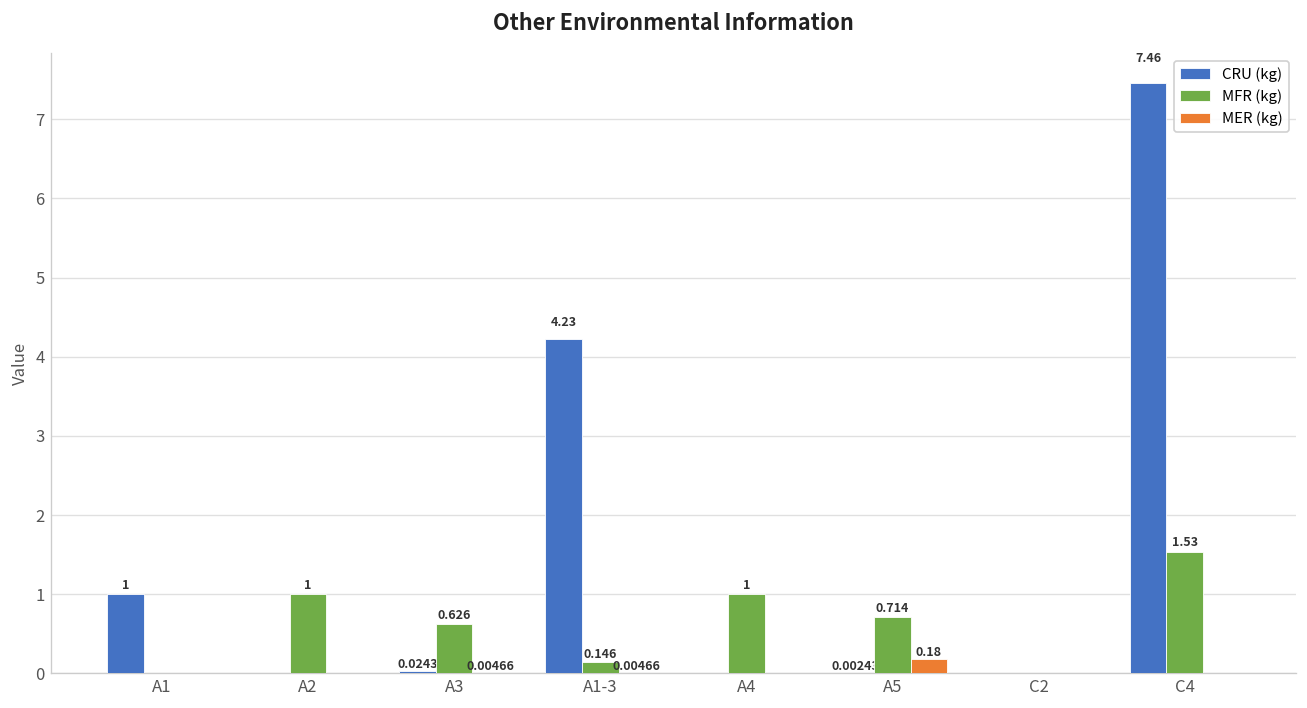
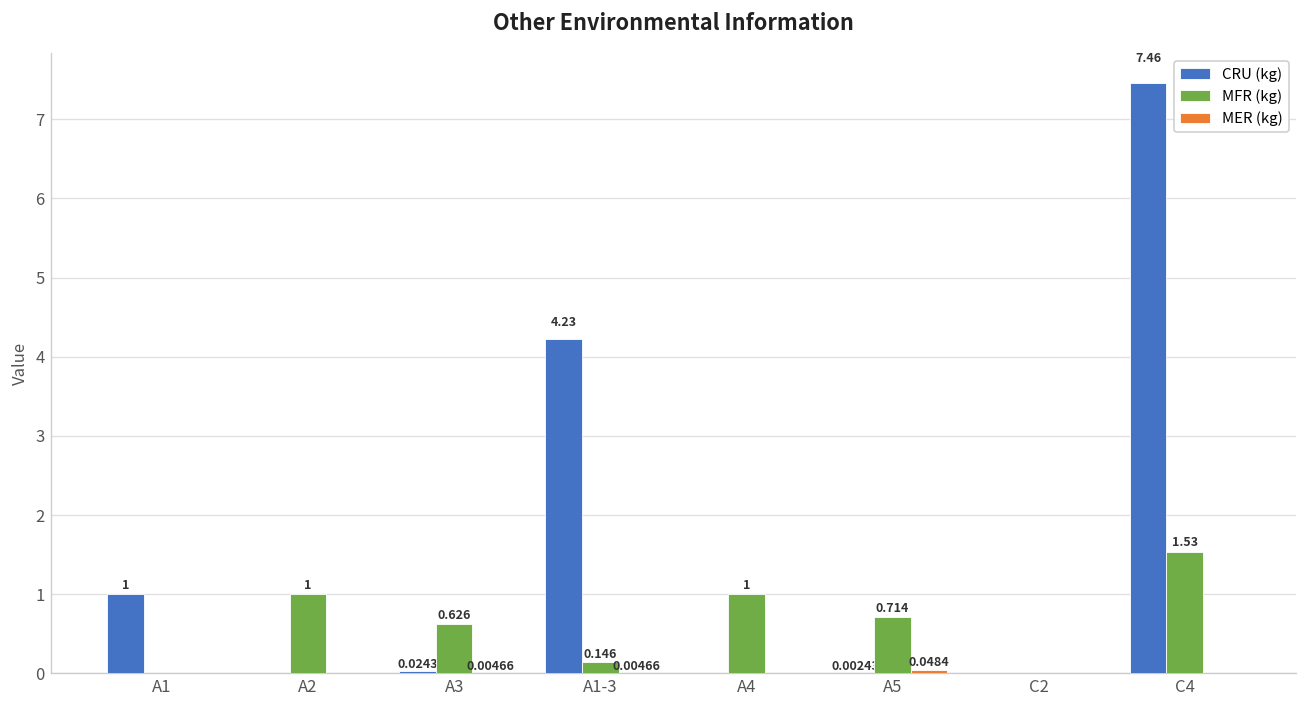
  {
    "CRU (kg)": {
      "A1": 1,
      "A3": 0.0243,
      "A1-3": 4.23,
      "A5": 0.00243,
      "C4": 7.46
    },
    "MFR (kg)": {
      "A2": 1,
      "A3": 0.626,
      "A1-3": 0.146,
      "A4": 1,
      "A5": 0.714,
      "C4": 1.53
    },
    "MER (kg)": {
      "A3": 0.00466,
      "A1-3": 0.00466,
-     "A5": 0.18
+     "A5": 0.0484
    }
  }
